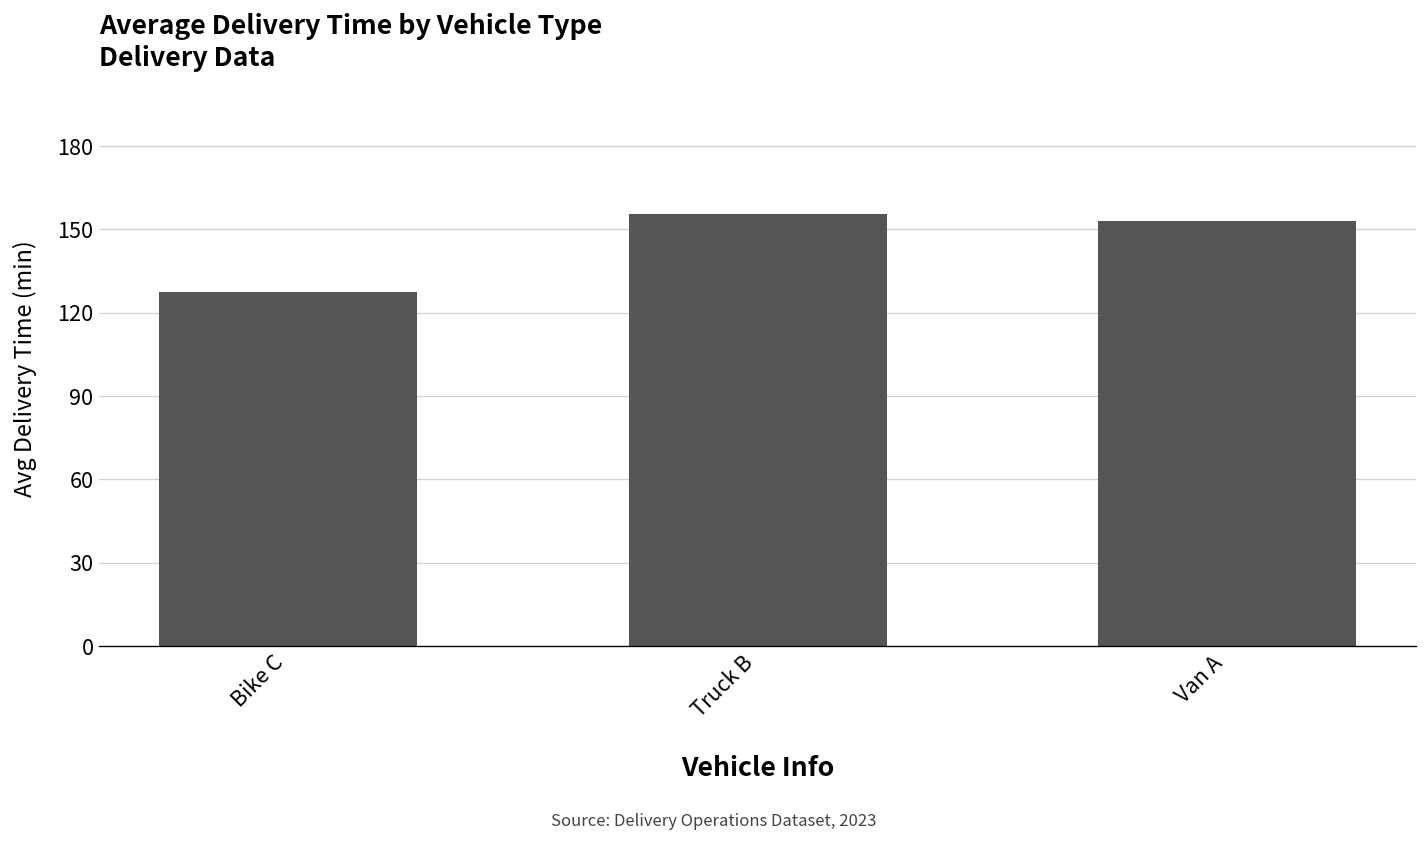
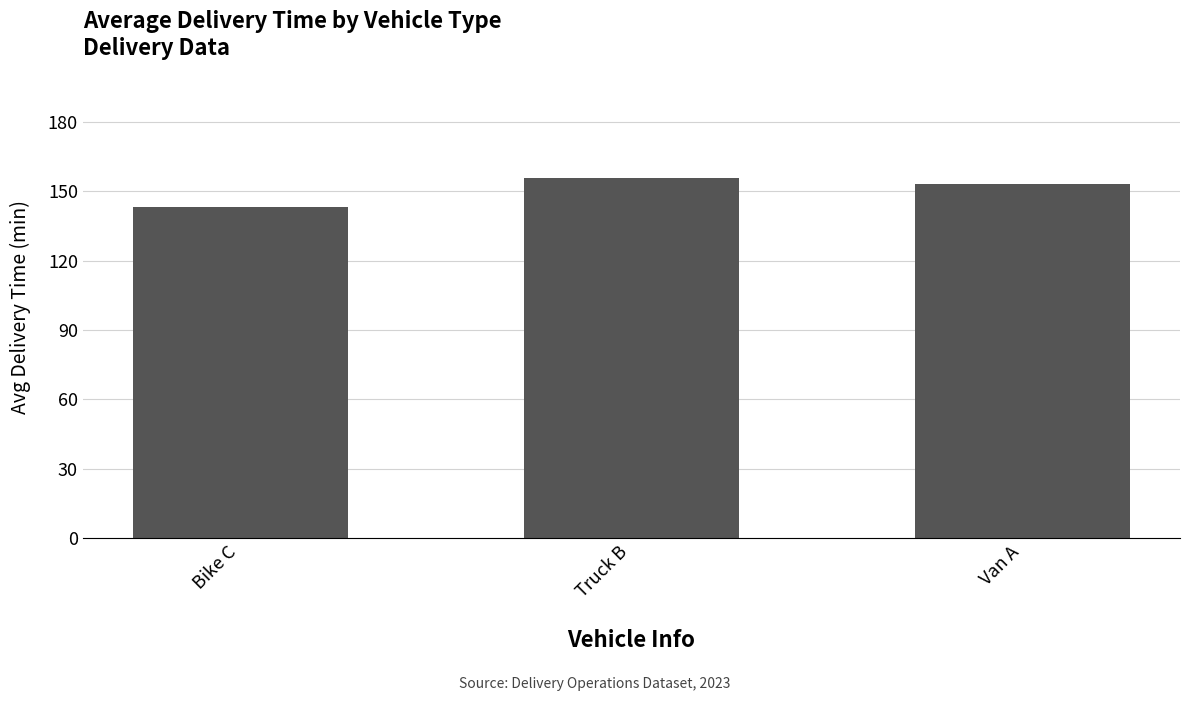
  {
-   "Bike C": 127,
+   "Bike C": 143,
    "Truck B": 156,
    "Van A": 153
  }
